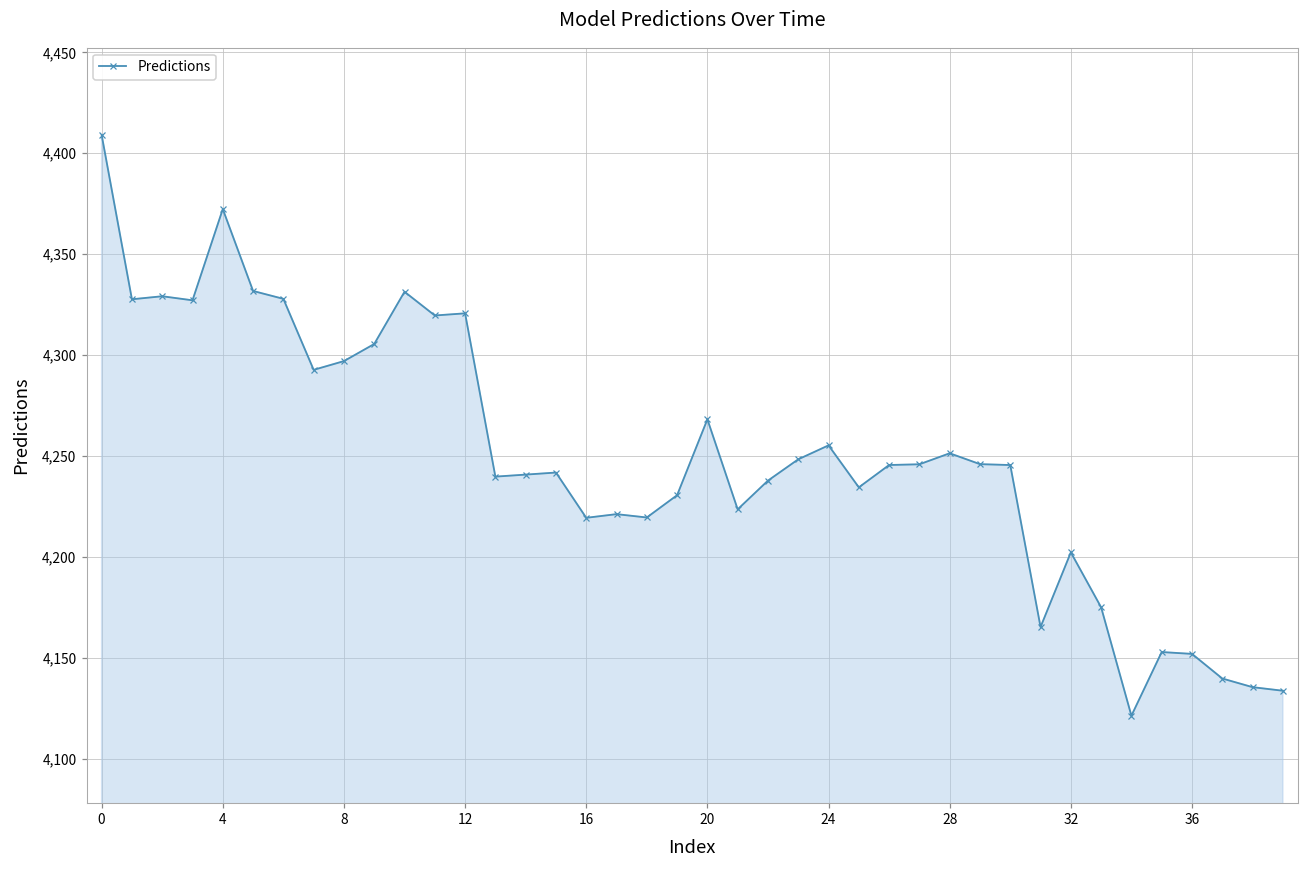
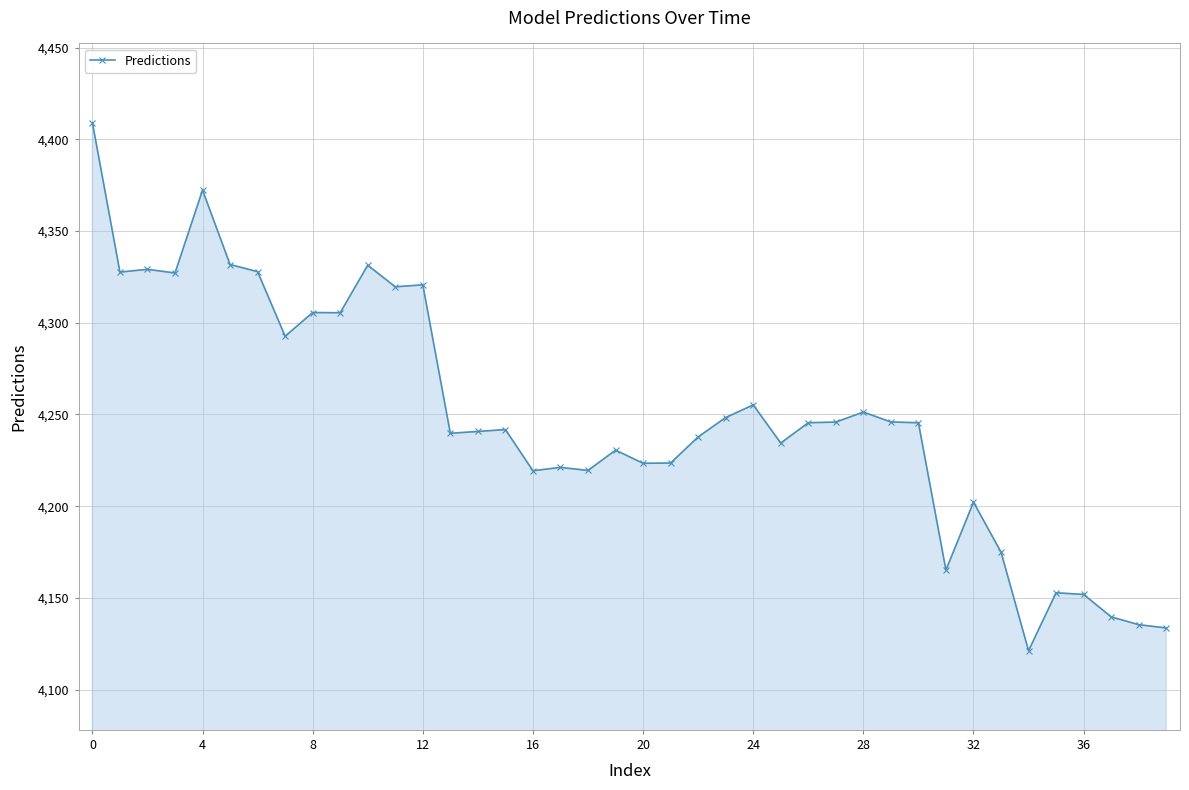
  {
    "0": "4,409",
    "4": "4,372",
-   "8": "4,297",
+   "8": "4,306",
    "12": "4,321",
    "16": "4,219",
-   "20": "4,268",
+   "20": "4,223",
    "24": "4,255",
    "28": "4,251",
    "32": "4,202",
    "36": "4,152"
  }
